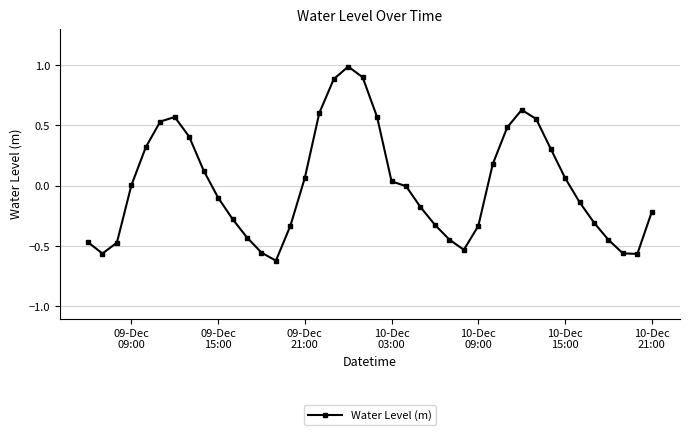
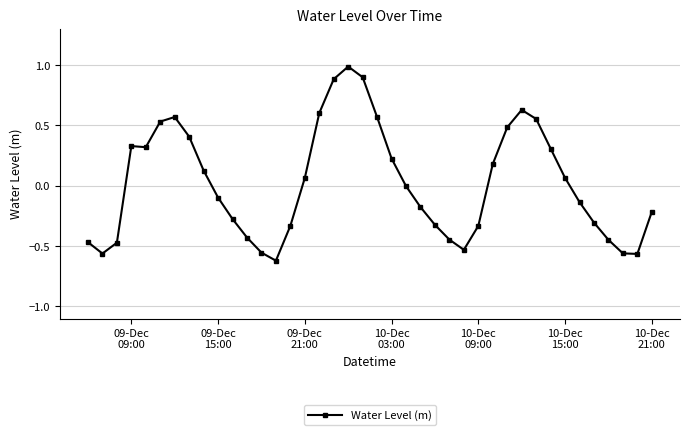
  {
-   "09-Dec 09:00": 0.00,
+   "09-Dec 09:00": 0.33,
    "09-Dec 15:00": -0.10,
    "09-Dec 21:00": 0.07,
-   "10-Dec 03:00": 0.04,
+   "10-Dec 03:00": 0.23,
    "10-Dec 09:00": -0.33,
    "10-Dec 15:00": 0.07,
    "10-Dec 21:00": -0.22
  }
